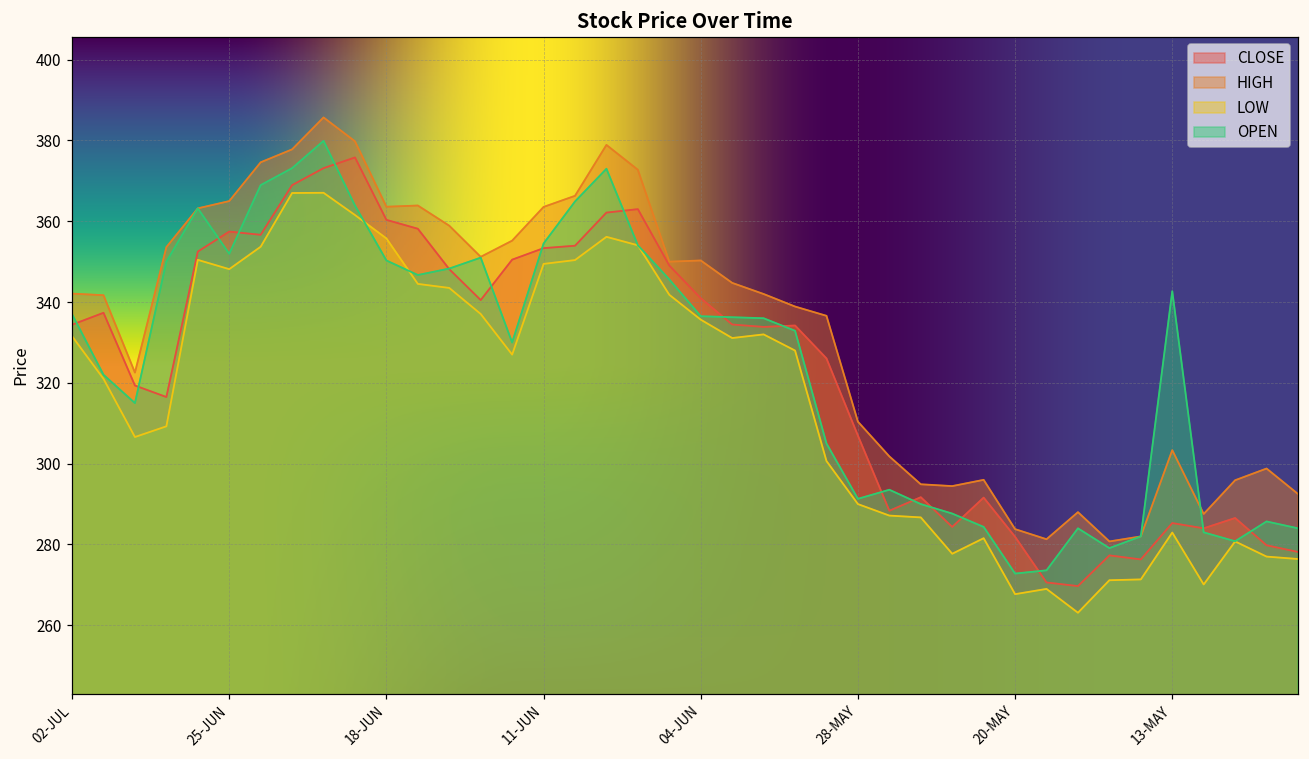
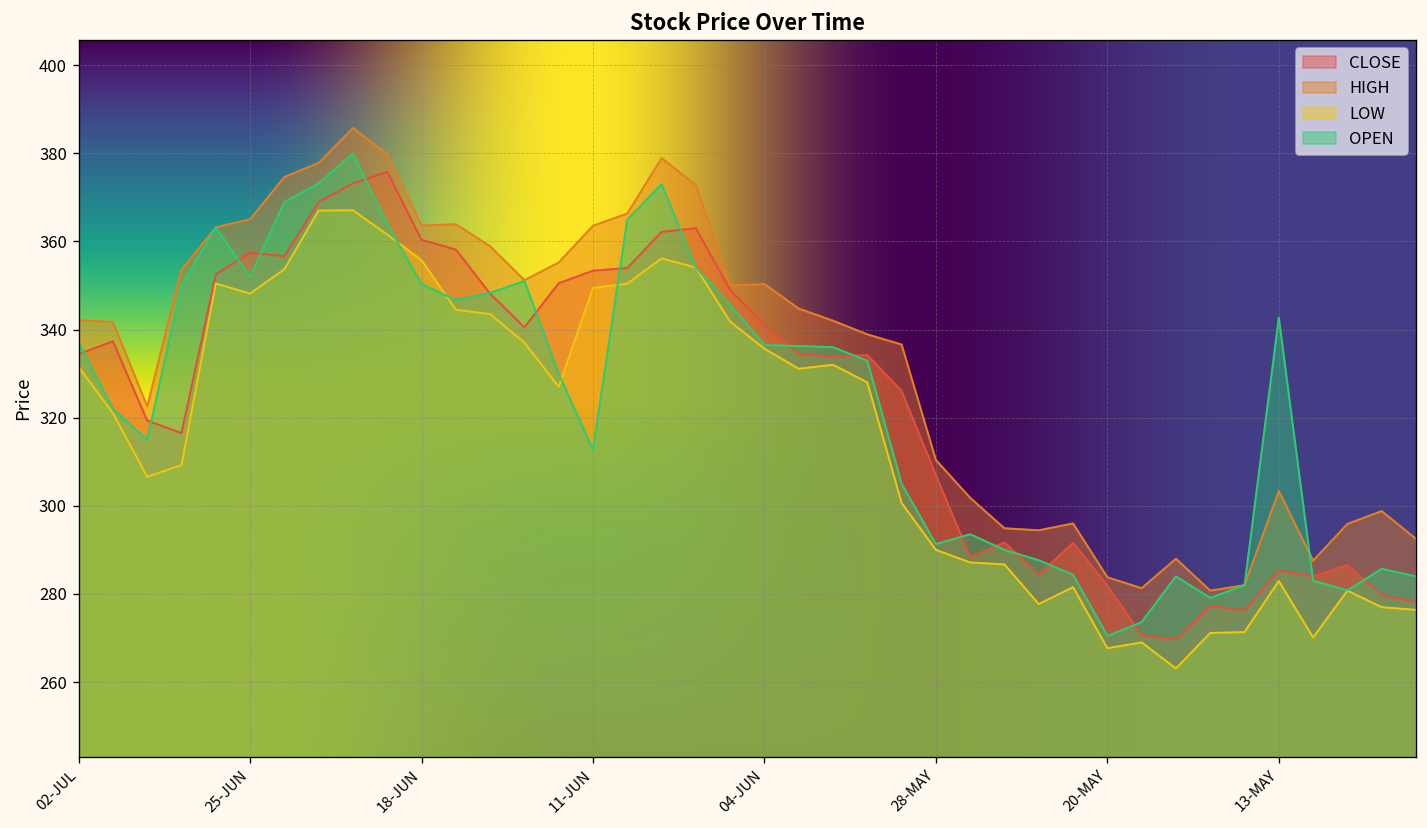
  {
    "OPEN": {
      "02-JUL": 337,
      "25-JUN": 352,
      "18-JUN": 350,
-     "11-JUN": 355,
+     "11-JUN": 313,
      "04-JUN": 337,
      "28-MAY": 291,
-     "20-MAY": 273,
+     "20-MAY": 271,
      "13-MAY": 343
    }
  }
